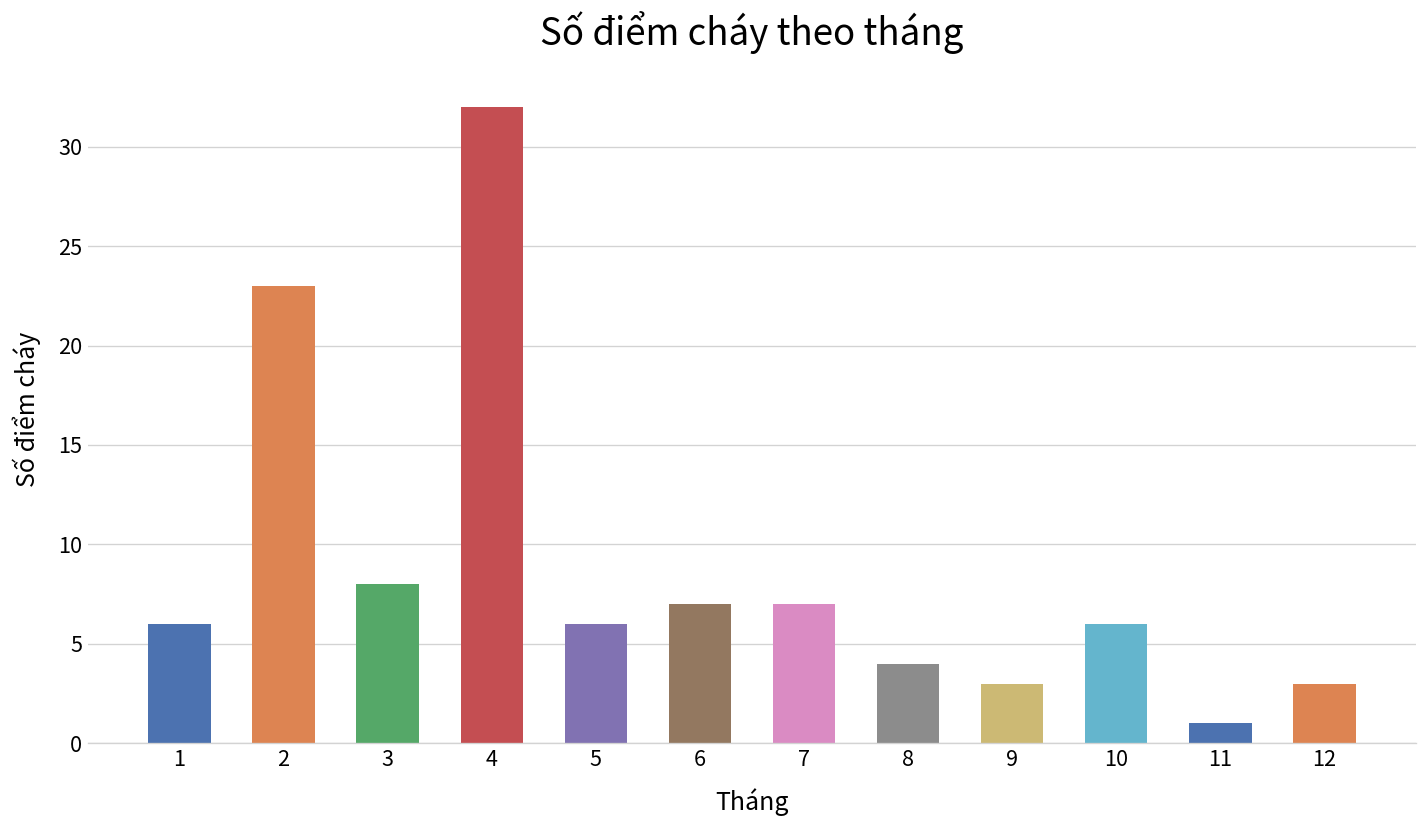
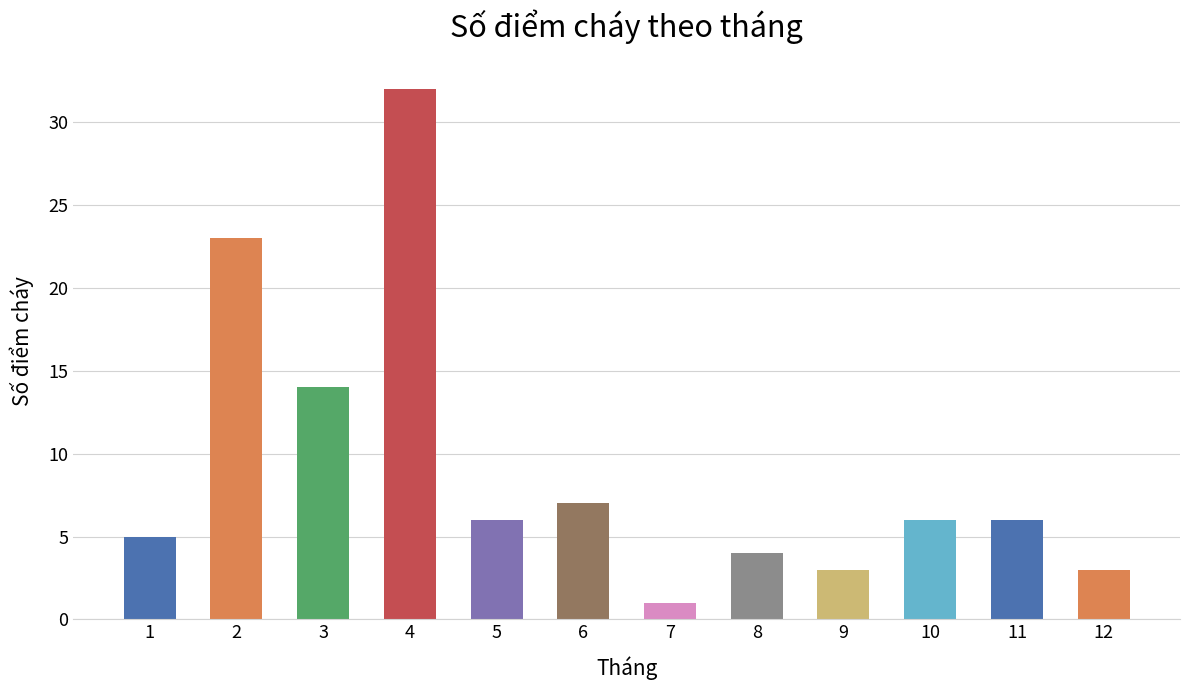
  {
-   "1": 6,
+   "1": 5,
    "2": 23,
-   "3": 8,
+   "3": 14,
    "4": 32,
    "5": 6,
    "6": 7,
-   "7": 7,
+   "7": 1,
    "8": 4,
    "9": 3,
    "10": 6,
-   "11": 1,
+   "11": 6,
    "12": 3
  }
